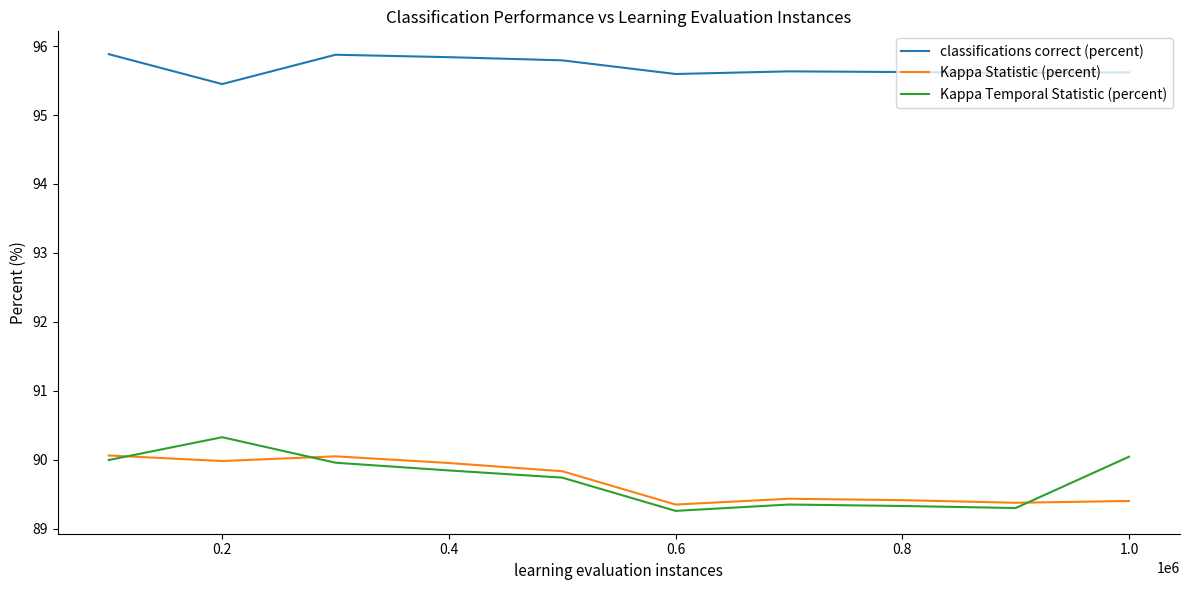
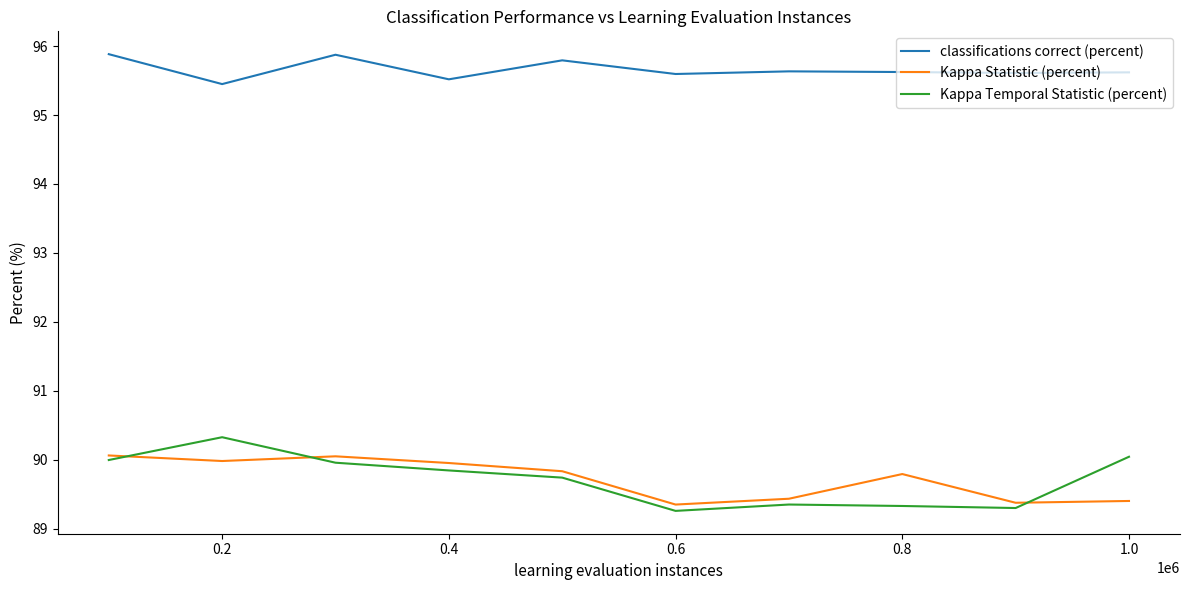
  {
    "classifications correct (percent)": {
      "0.2": 95.4,
-     "0.4": 95.8,
+     "0.4": 95.5,
      "0.6": 95.6
    },
    "Kappa Statistic (percent)": {
      "0.2": 90.0,
      "0.4": 90.0,
      "0.6": 89.3,
-     "0.8": 89.4,
+     "0.8": 89.8,
      "1.0": 89.4
    },
    "Kappa Temporal Statistic (percent)": {
      "0.2": 90.3,
      "0.4": 89.8,
      "0.6": 89.3,
      "0.8": 89.3,
      "1.0": 90.0
    }
  }
